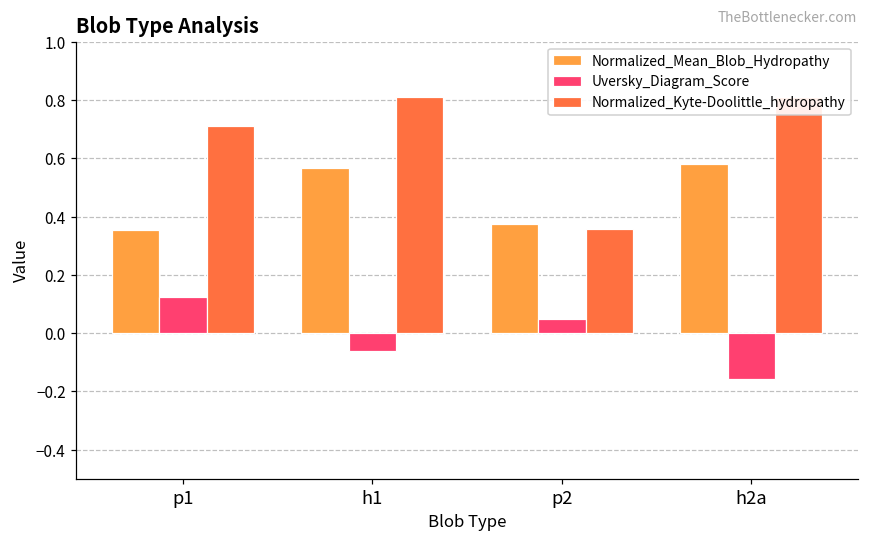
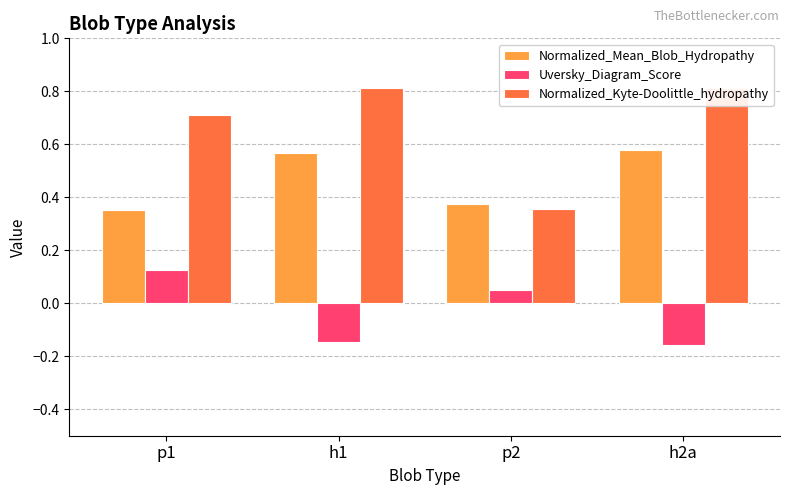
  {
    "Uversky_Diagram_Score": {
      "p1": 0.12,
-     "h1": -0.06,
+     "h1": -0.15,
      "p2": 0.05,
      "h2a": -0.16
    }
  }
